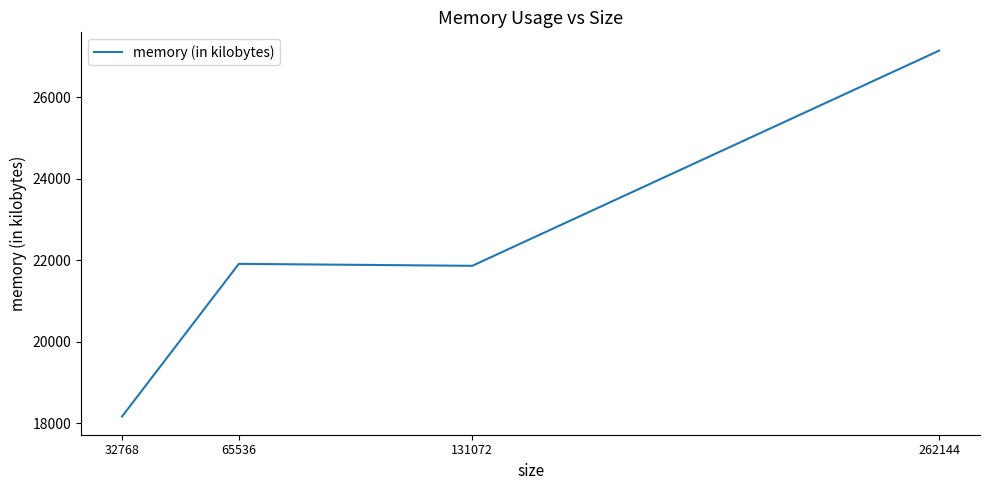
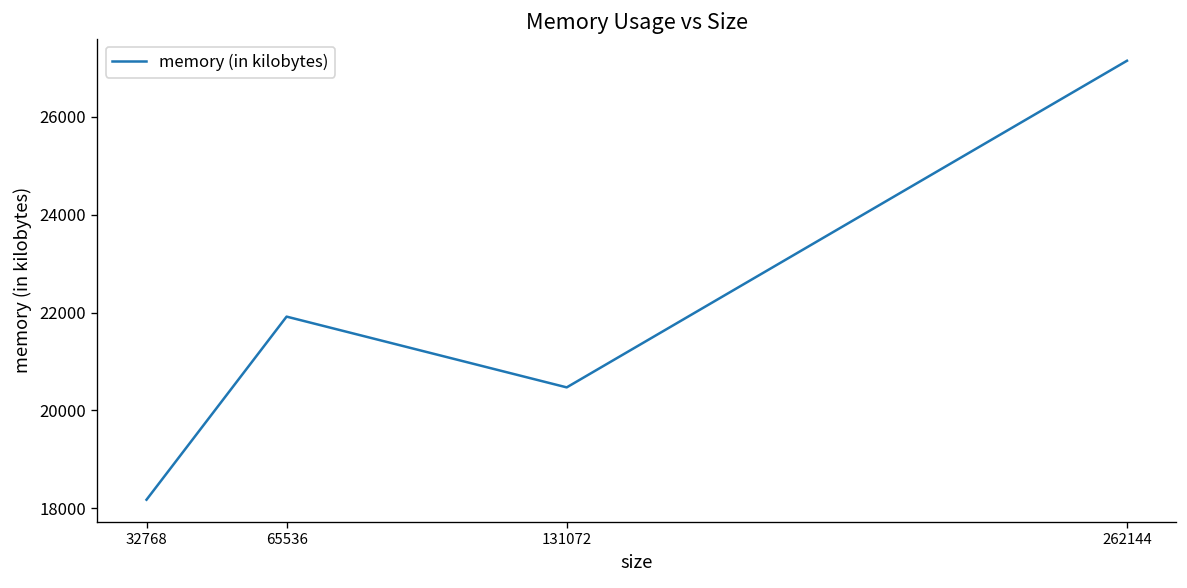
  {
    "32768": 18200,
    "65536": 21900,
-   "131072": 21900,
+   "131072": 20500,
    "262144": 27100
  }
